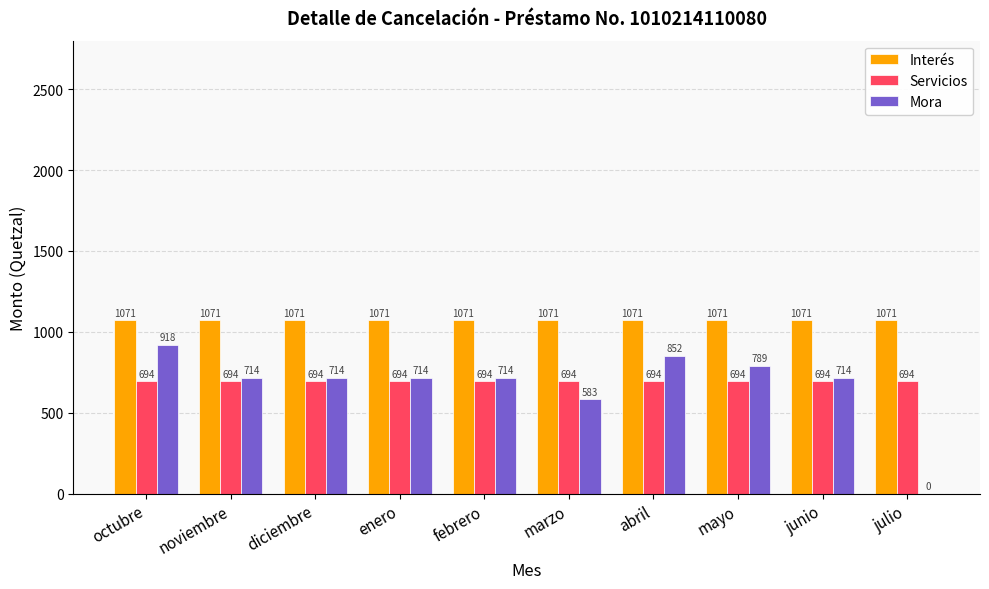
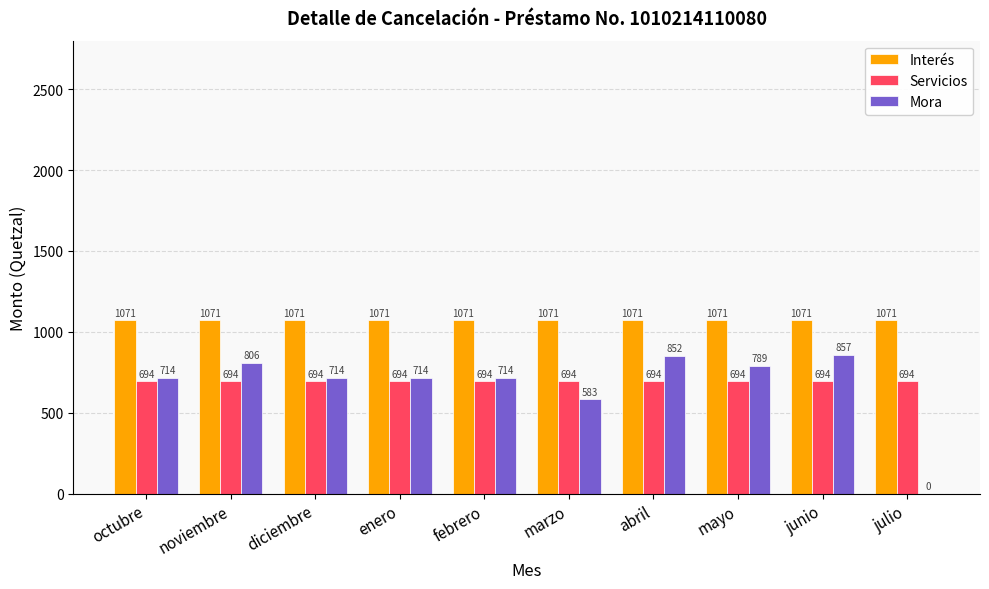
  {
    "Interés": {
      "octubre": 1071,
      "noviembre": 1071,
      "diciembre": 1071,
      "enero": 1071,
      "febrero": 1071,
      "marzo": 1071,
      "abril": 1071,
      "mayo": 1071,
      "junio": 1071,
      "julio": 1071
    },
    "Servicios": {
      "octubre": 694,
      "noviembre": 694,
      "diciembre": 694,
      "enero": 694,
      "febrero": 694,
      "marzo": 694,
      "abril": 694,
      "mayo": 694,
      "junio": 694,
      "julio": 694
    },
    "Mora": {
-     "octubre": 918,
-     "noviembre": 714,
+     "octubre": 714,
+     "noviembre": 806,
      "diciembre": 714,
      "enero": 714,
      "febrero": 714,
      "marzo": 583,
      "abril": 852,
      "mayo": 789,
-     "junio": 714,
+     "junio": 857,
      "julio": 0
    }
  }
